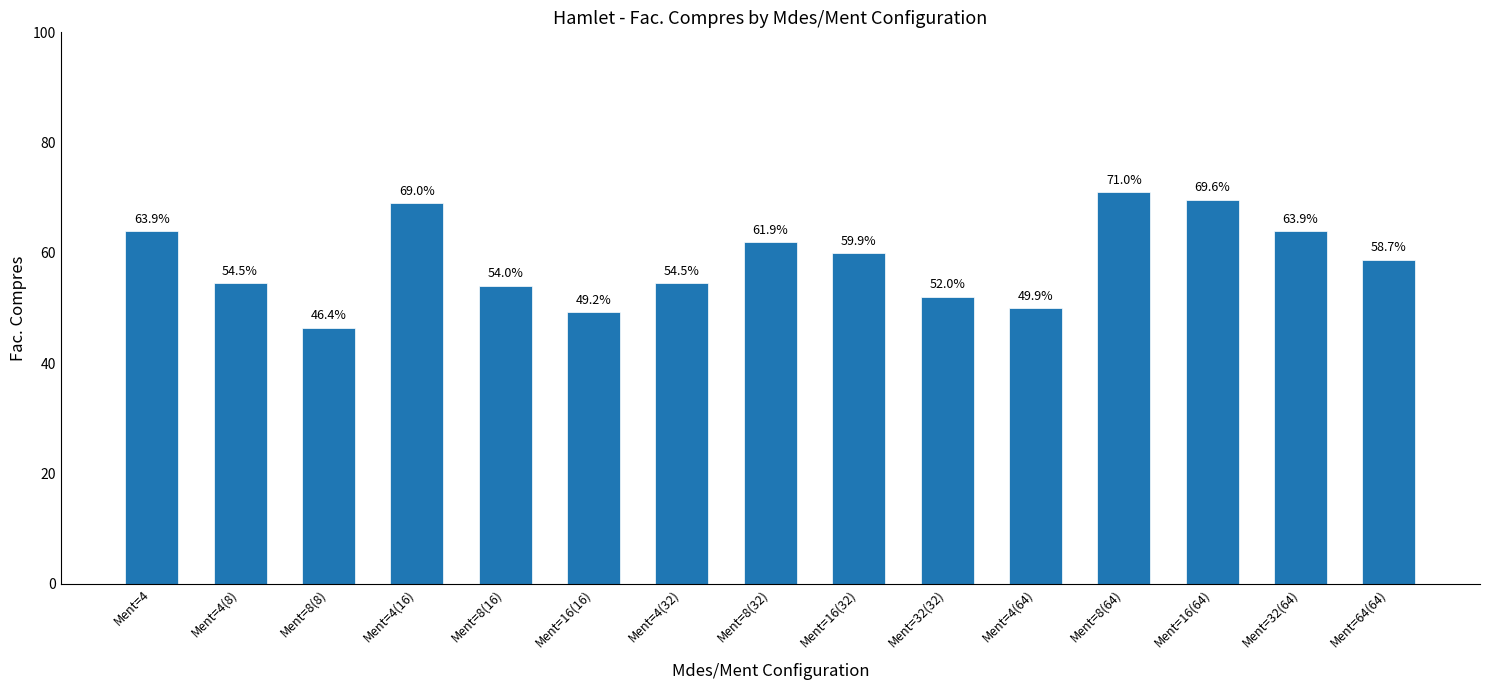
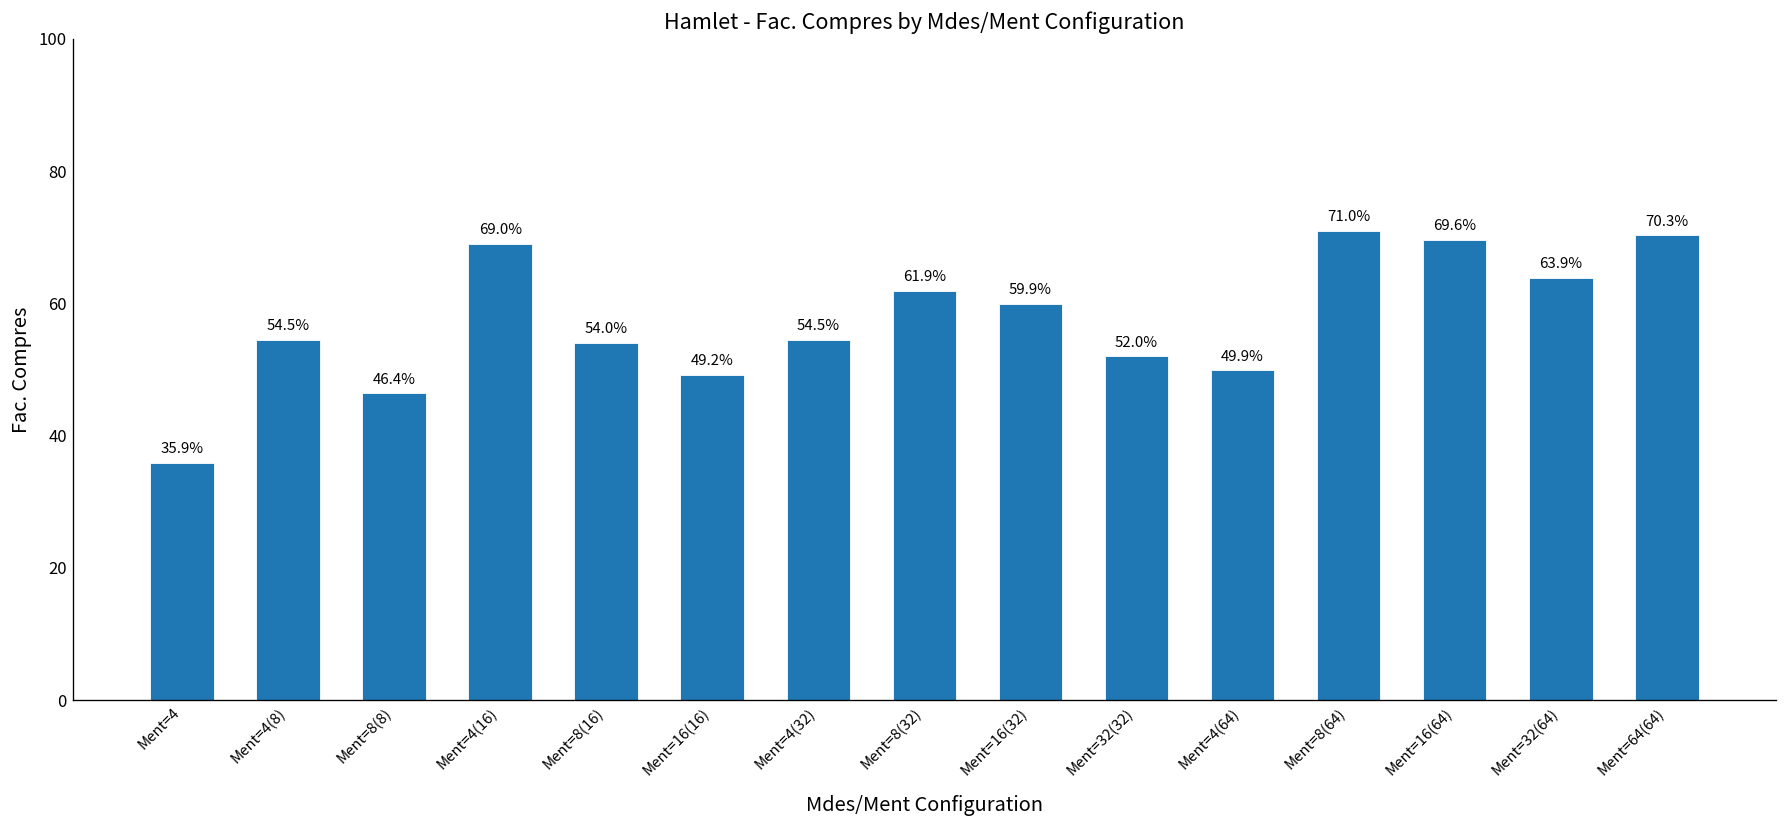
  {
-   "Ment=4": "63.9%",
+   "Ment=4": "35.9%",
    "Ment=4(8)": "54.5%",
    "Ment=8(8)": "46.4%",
    "Ment=4(16)": "69.0%",
    "Ment=8(16)": "54.0%",
    "Ment=16(16)": "49.2%",
    "Ment=4(32)": "54.5%",
    "Ment=8(32)": "61.9%",
    "Ment=16(32)": "59.9%",
    "Ment=32(32)": "52.0%",
    "Ment=4(64)": "49.9%",
    "Ment=8(64)": "71.0%",
    "Ment=16(64)": "69.6%",
    "Ment=32(64)": "63.9%",
-   "Ment=64(64)": "58.7%"
+   "Ment=64(64)": "70.3%"
  }
